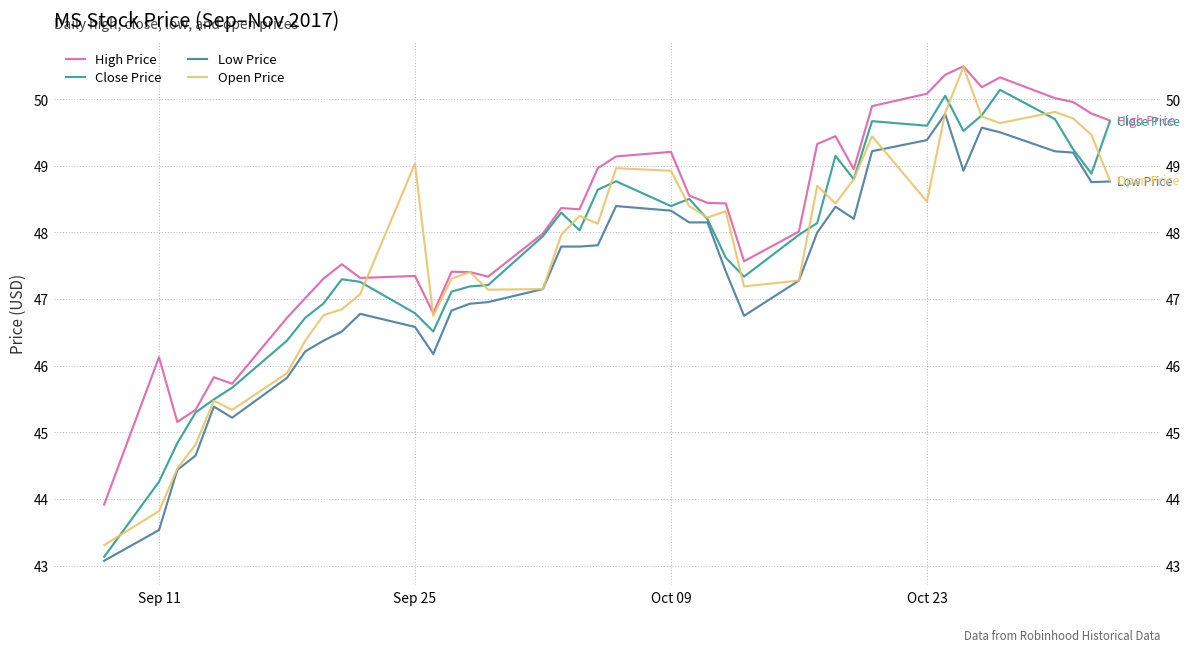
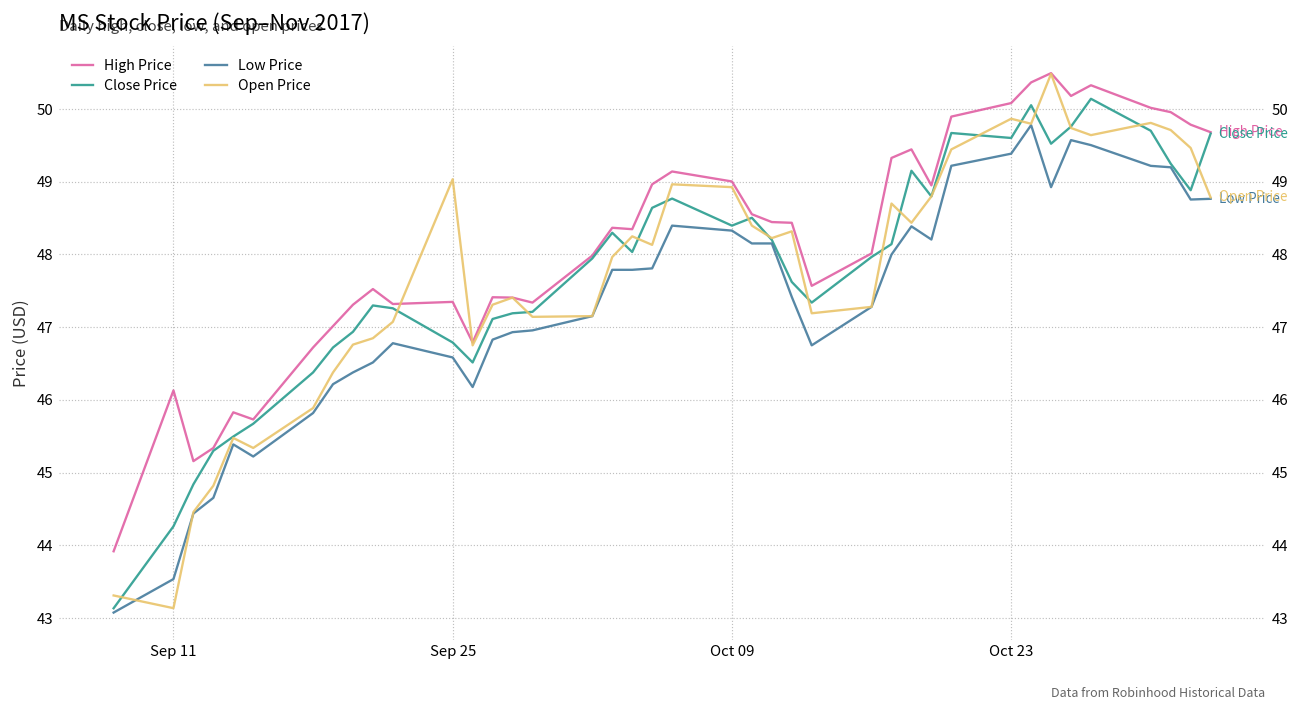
  {
    "High Price": {
      "Sep 11": 46.1,
      "Sep 25": 47.3,
-     "Oct 09": 49.2,
+     "Oct 09": 49.0,
      "Oct 23": 50.1
    },
    "Open Price": {
-     "Sep 11": 43.8,
+     "Sep 11": 43.1,
      "Sep 25": 49.0,
      "Oct 09": 48.9,
-     "Oct 23": 48.5
+     "Oct 23": 49.9
    }
  }
